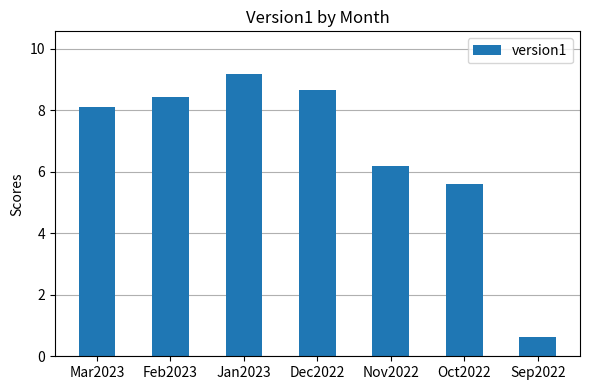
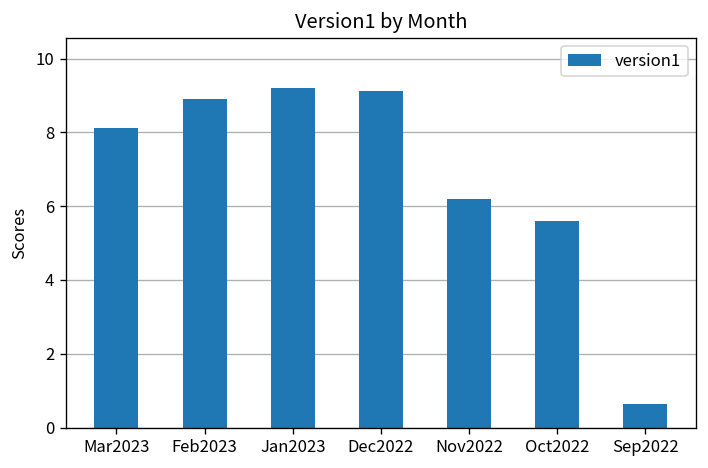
  {
    "Mar2023": 8.1,
-   "Feb2023": 8.4,
+   "Feb2023": 8.9,
    "Jan2023": 9.2,
-   "Dec2022": 8.7,
+   "Dec2022": 9.1,
    "Nov2022": 6.2,
    "Oct2022": 5.6,
    "Sep2022": 0.6
  }
